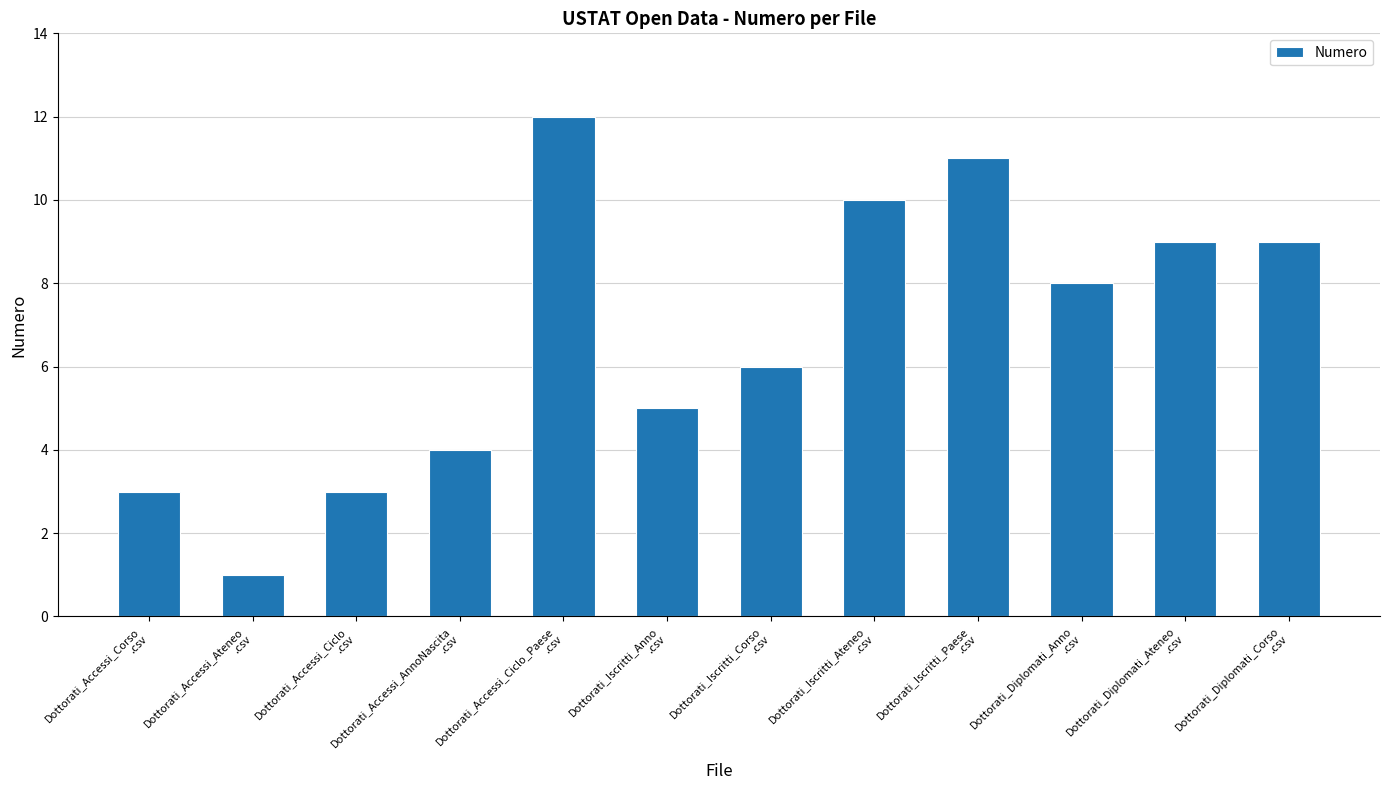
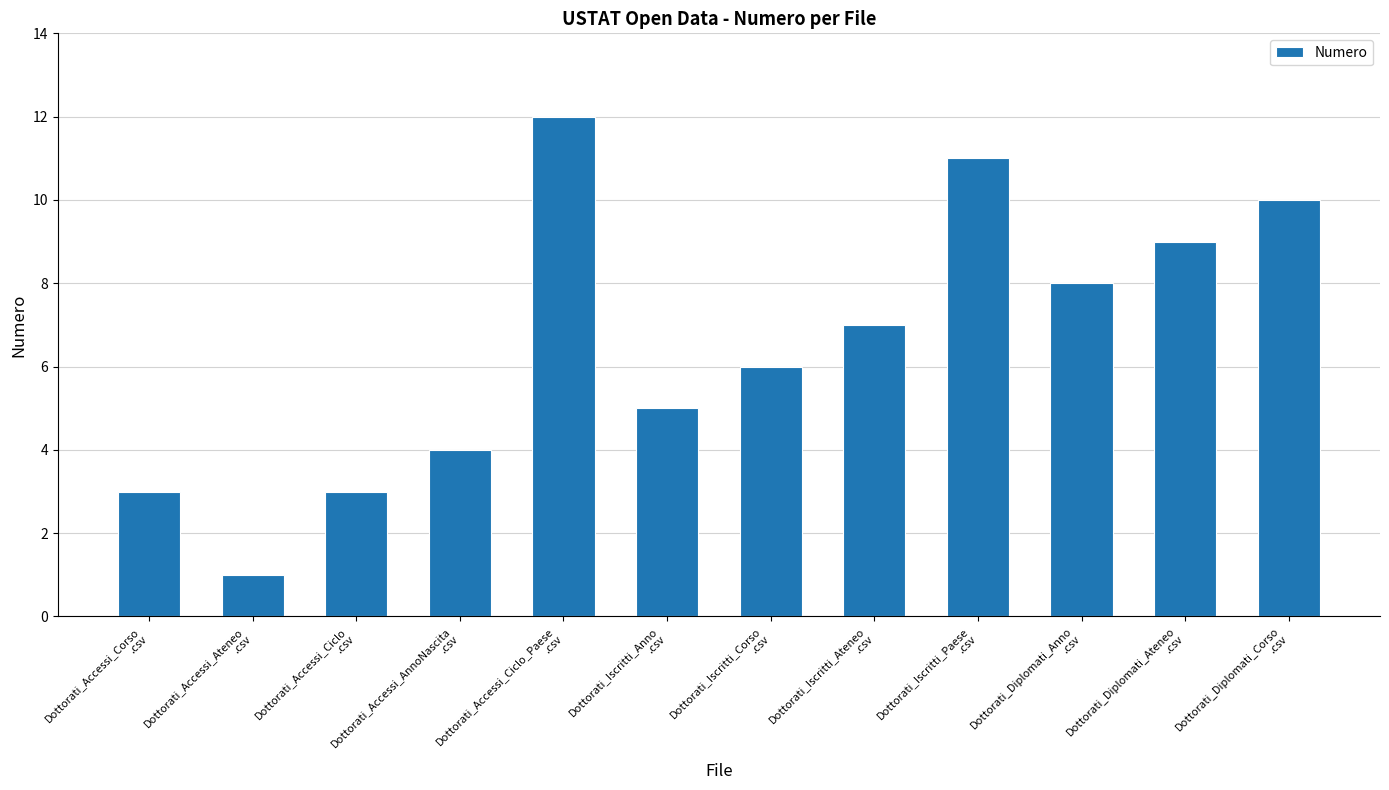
  {
    "Dottorati_Accessi_Corso .csv": 3,
    "Dottorati_Accessi_Ateneo .csv": 1,
    "Dottorati_Accessi_Ciclo .csv": 3,
    "Dottorati_Accessi_AnnoNascita .csv": 4,
    "Dottorati_Accessi_Ciclo_Paese .csv": 12,
    "Dottorati_Iscritti_Anno .csv": 5,
    "Dottorati_Iscritti_Corso .csv": 6,
-   "Dottorati_Iscritti_Ateneo .csv": 10,
+   "Dottorati_Iscritti_Ateneo .csv": 7,
    "Dottorati_Iscritti_Paese .csv": 11,
    "Dottorati_Diplomati_Anno .csv": 8,
    "Dottorati_Diplomati_Ateneo .csv": 9,
-   "Dottorati_Diplomati_Corso .csv": 9
+   "Dottorati_Diplomati_Corso .csv": 10
  }
